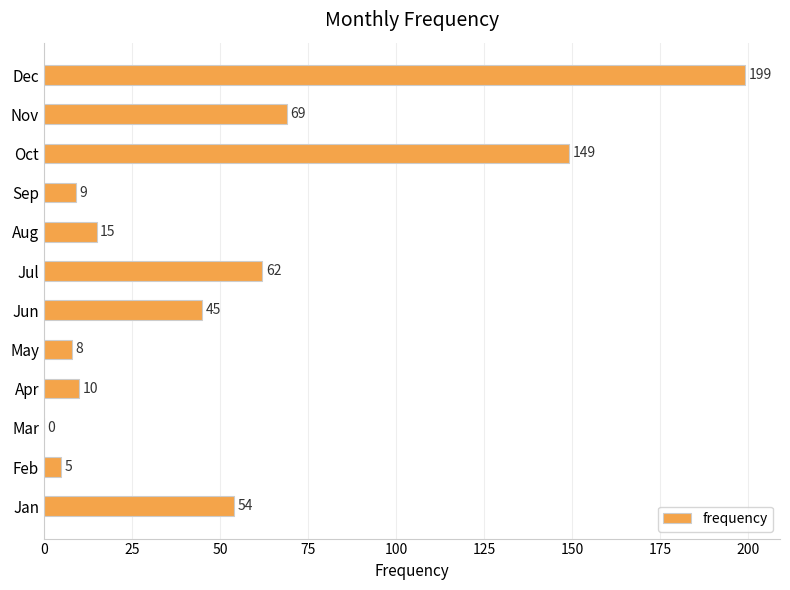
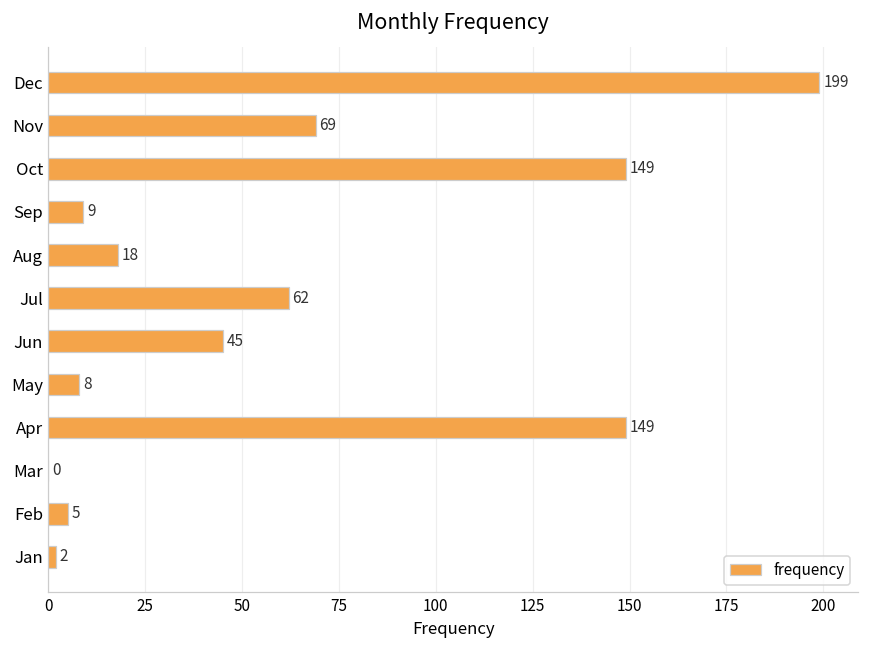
  {
    "Dec": 199,
    "Nov": 69,
    "Oct": 149,
    "Sep": 9,
-   "Aug": 15,
+   "Aug": 18,
    "Jul": 62,
    "Jun": 45,
    "May": 8,
-   "Apr": 10,
+   "Apr": 149,
    "Mar": 0,
    "Feb": 5,
-   "Jan": 54
+   "Jan": 2
  }
